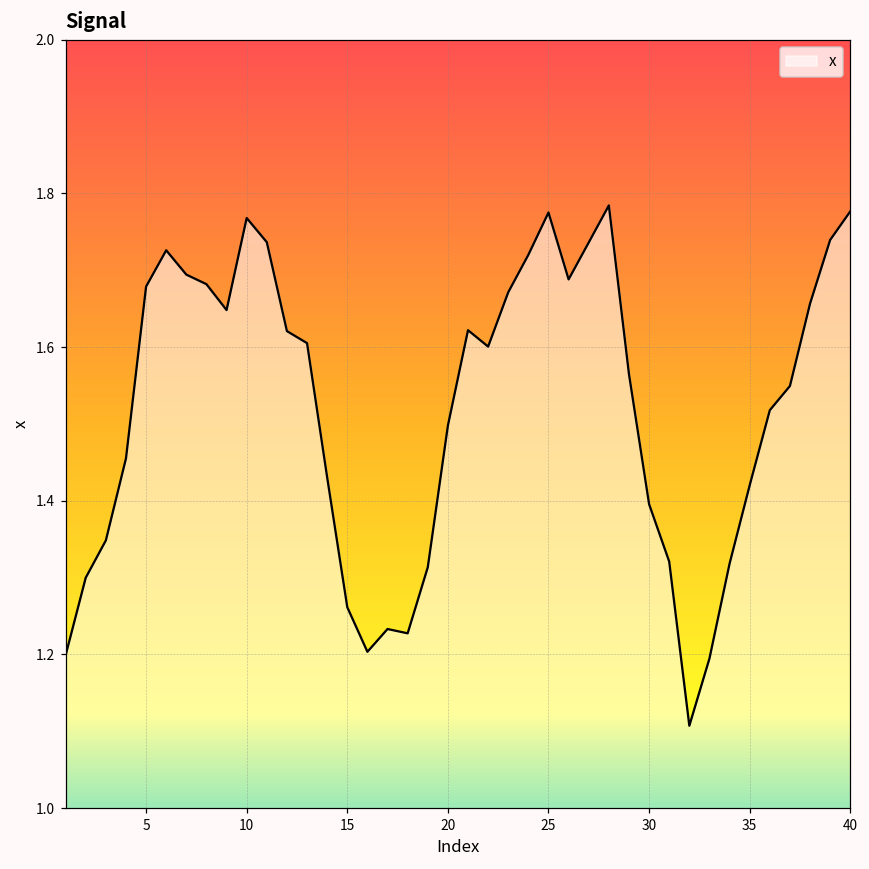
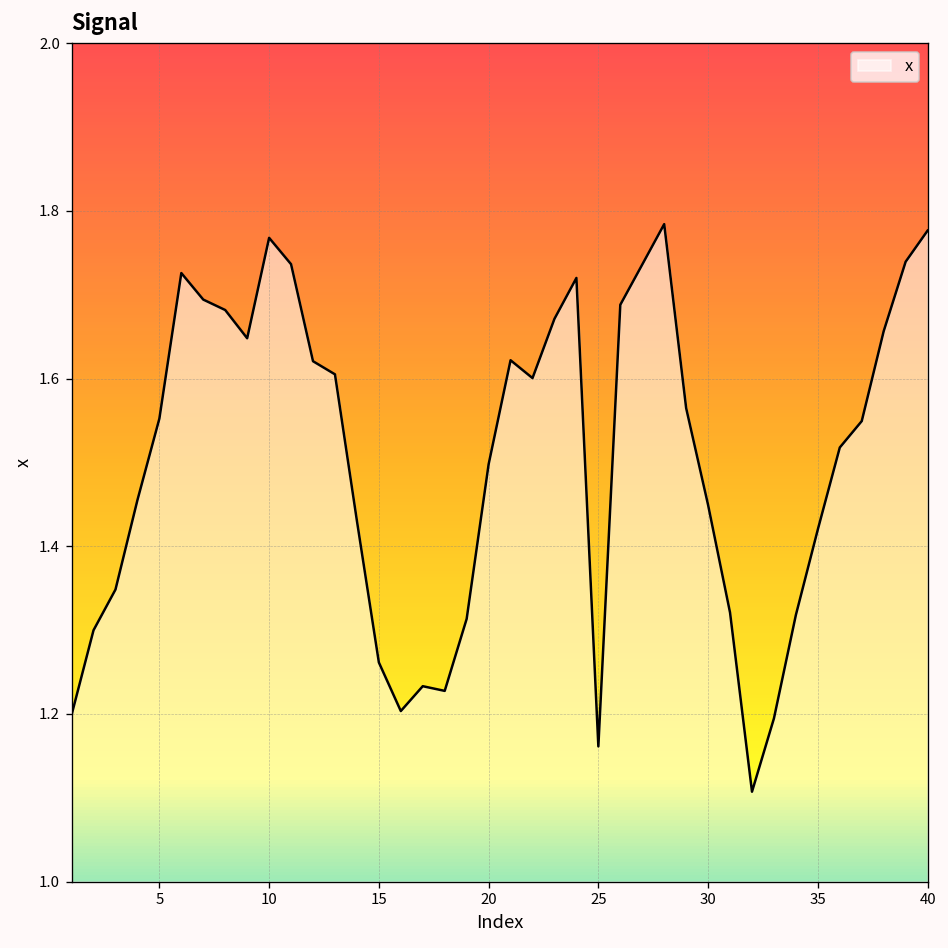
  {
-   "5": 1.68,
+   "5": 1.55,
    "10": 1.77,
    "15": 1.26,
    "20": 1.50,
-   "25": 1.78,
-   "30": 1.40,
+   "25": 1.16,
+   "30": 1.45,
    "35": 1.42,
    "40": 1.78
  }
